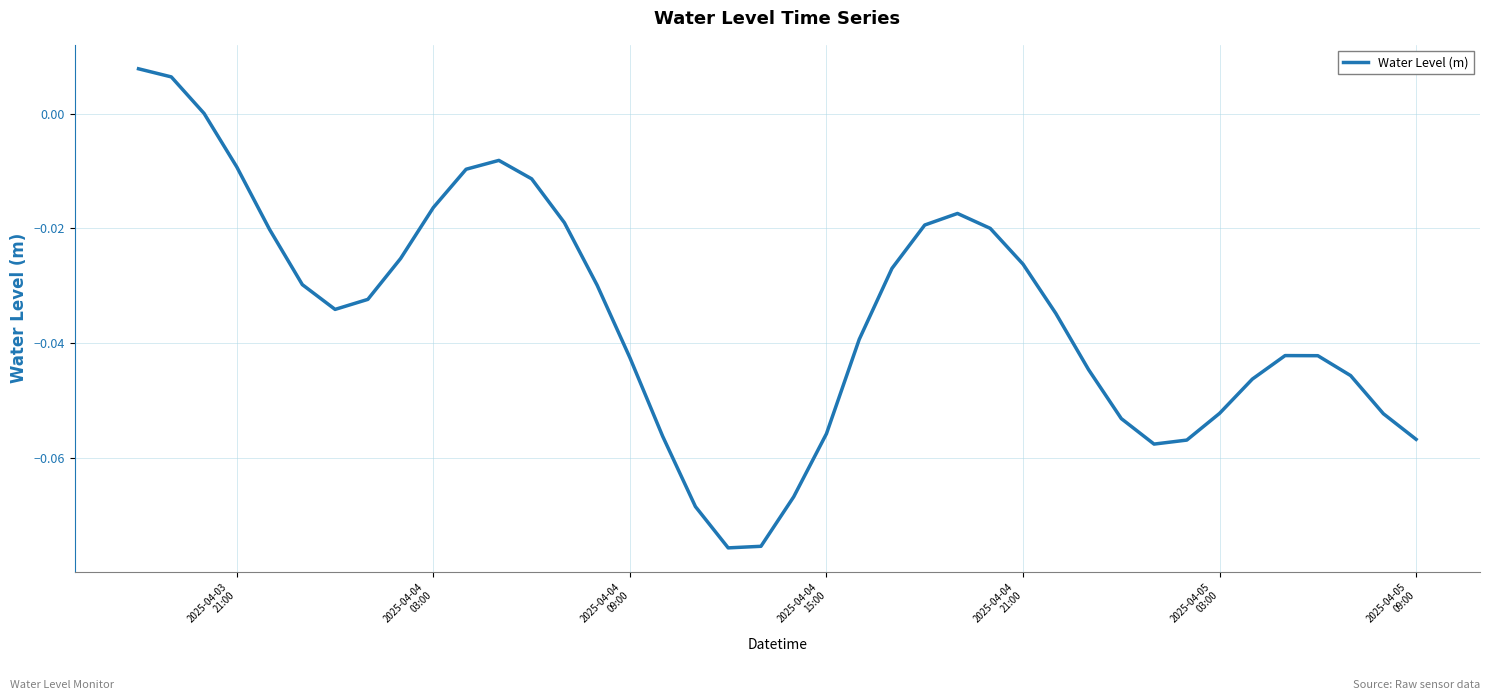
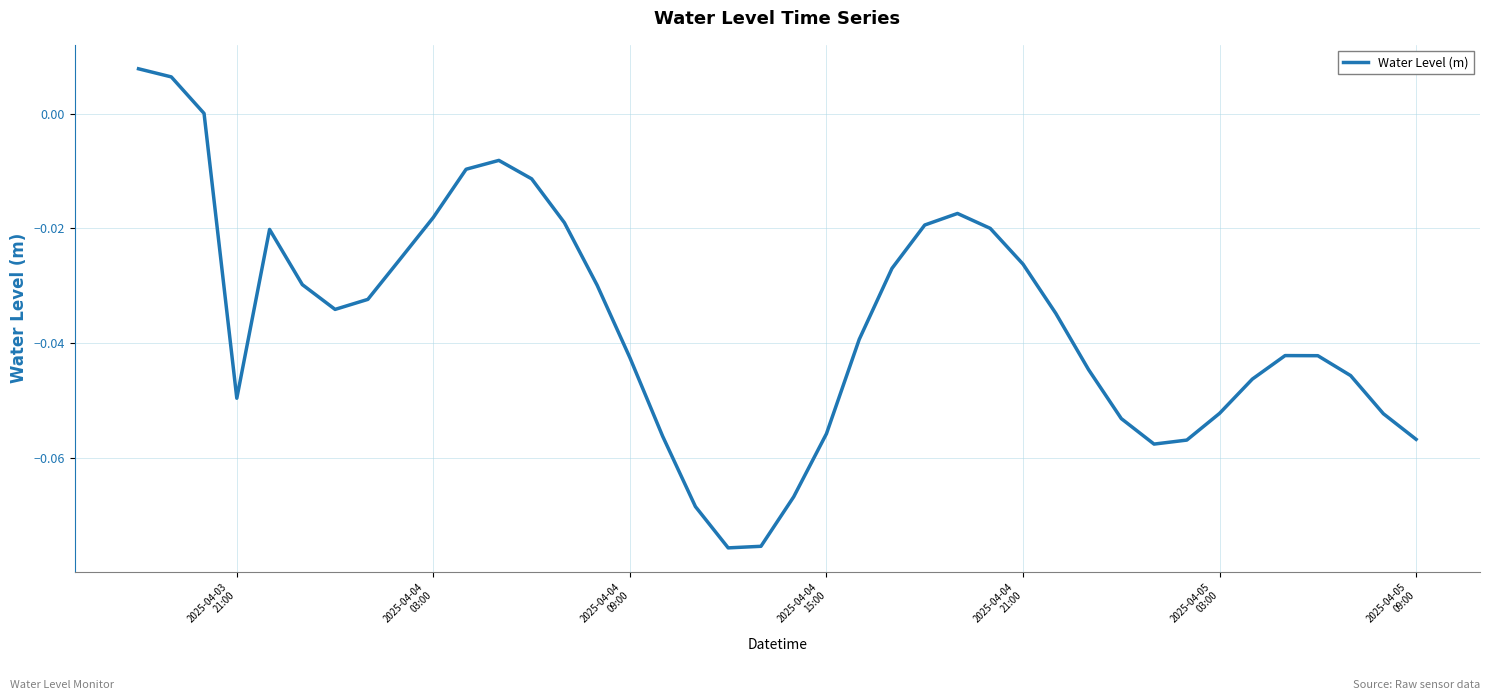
  {
-   "2025-04-03 21:00": -0.009,
-   "2025-04-04 03:00": -0.016,
+   "2025-04-03 21:00": -0.050,
+   "2025-04-04 03:00": -0.018,
    "2025-04-04 09:00": -0.043,
    "2025-04-04 15:00": -0.056,
    "2025-04-04 21:00": -0.026,
    "2025-04-05 03:00": -0.052,
    "2025-04-05 09:00": -0.057
  }
